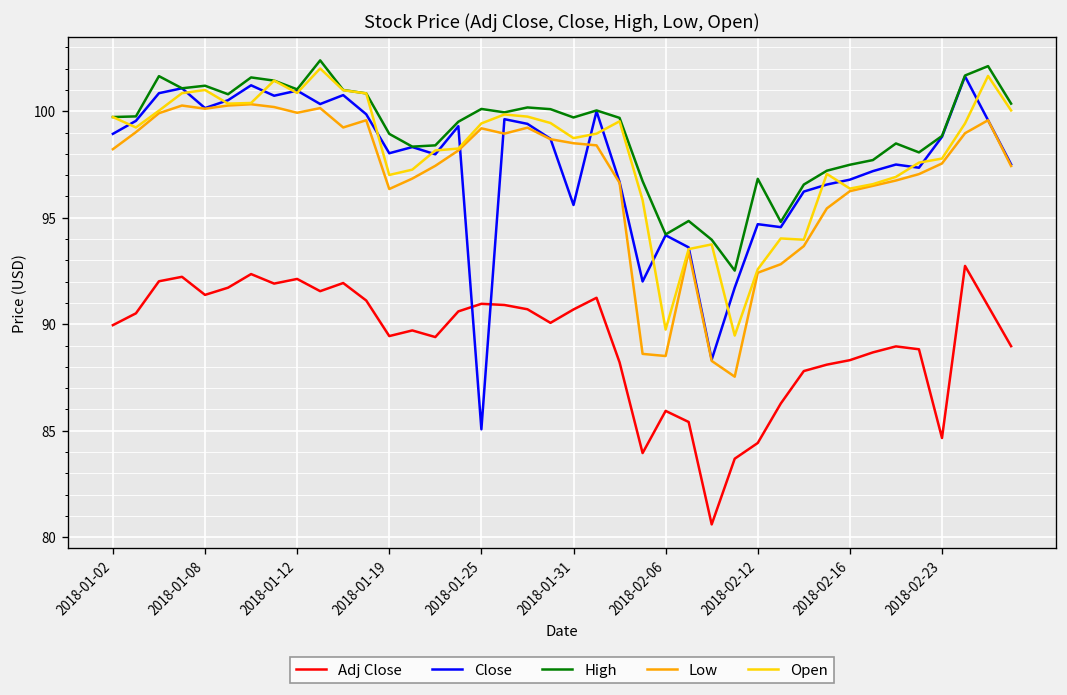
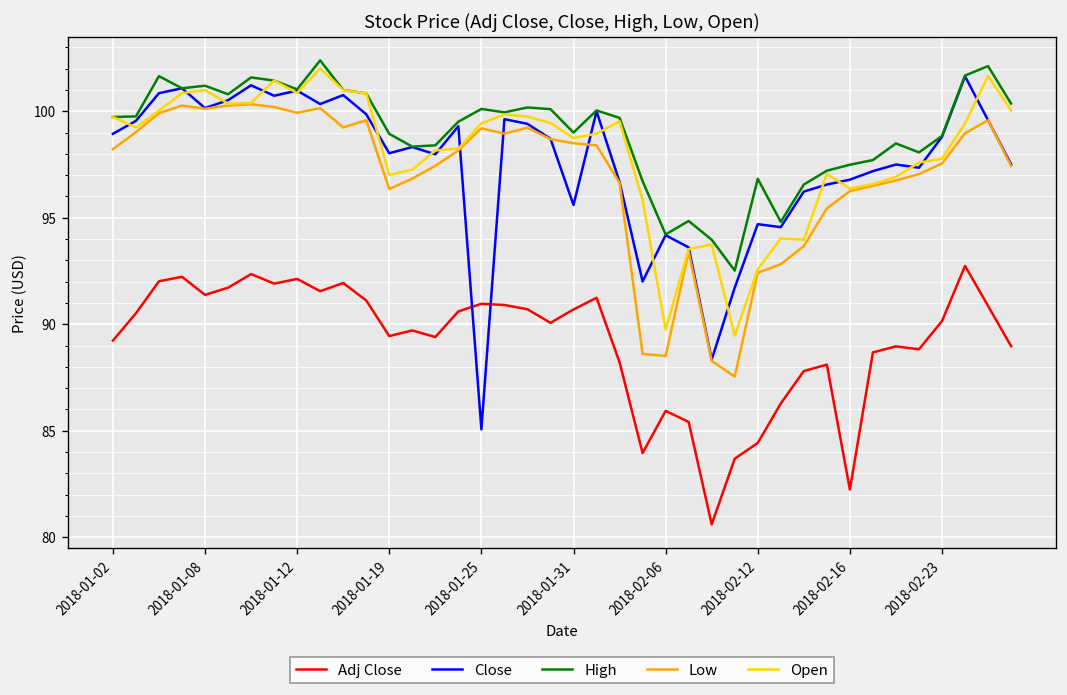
  {
    "Adj Close": {
-     "2018-01-02": 90.0,
+     "2018-01-02": 89.2,
      "2018-01-08": 91.4,
      "2018-01-12": 92.1,
      "2018-01-19": 89.4,
      "2018-01-25": 91.0,
      "2018-01-31": 90.7,
      "2018-02-06": 85.9,
      "2018-02-12": 84.4,
-     "2018-02-16": 88.3,
-     "2018-02-23": 84.7
+     "2018-02-16": 82.2,
+     "2018-02-23": 90.1
    },
    "Close": {
      "2018-01-02": 98.9,
      "2018-01-19": 98.0,
      "2018-01-25": 85.1,
      "2018-01-31": 95.6,
      "2018-02-12": 94.7,
      "2018-02-16": 96.8
    },
    "High": {
      "2018-01-08": 101.2,
      "2018-01-19": 98.9,
      "2018-01-25": 100.1,
-     "2018-01-31": 99.7,
+     "2018-01-31": 99.0,
      "2018-02-12": 96.8,
      "2018-02-16": 97.5
    }
  }
